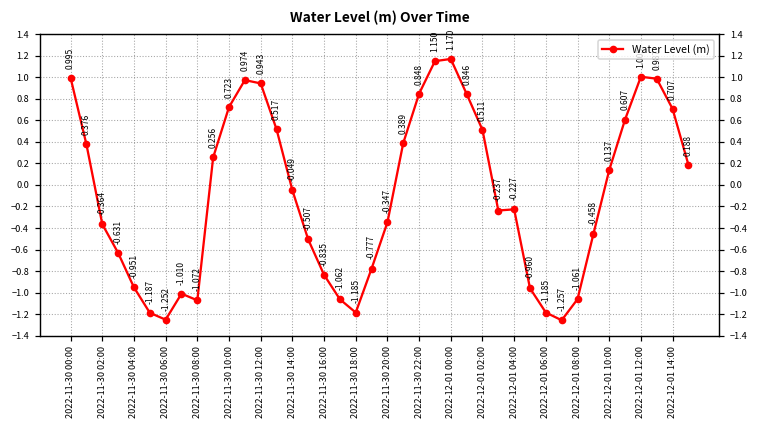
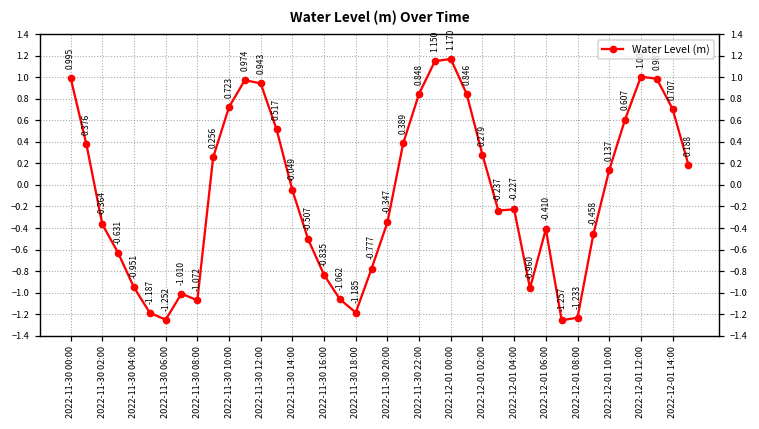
  {
    "2022-11-30 00:00": 0.995,
    "2022-11-30 02:00": -0.364,
    "2022-11-30 04:00": -0.951,
    "2022-11-30 06:00": -1.252,
    "2022-11-30 08:00": -1.072,
    "2022-11-30 10:00": 0.723,
    "2022-11-30 12:00": 0.943,
    "2022-11-30 14:00": -0.049,
    "2022-11-30 16:00": -0.835,
    "2022-11-30 18:00": -1.185,
    "2022-11-30 20:00": -0.347,
    "2022-11-30 22:00": 0.848,
    "2022-12-01 00:00": 1.170,
-   "2022-12-01 02:00": 0.511,
+   "2022-12-01 02:00": 0.279,
    "2022-12-01 04:00": -0.227,
-   "2022-12-01 06:00": -1.185,
-   "2022-12-01 08:00": -1.061,
+   "2022-12-01 06:00": -0.410,
+   "2022-12-01 08:00": -1.233,
    "2022-12-01 10:00": 0.137,
    "2022-12-01 14:00": 0.707
  }
